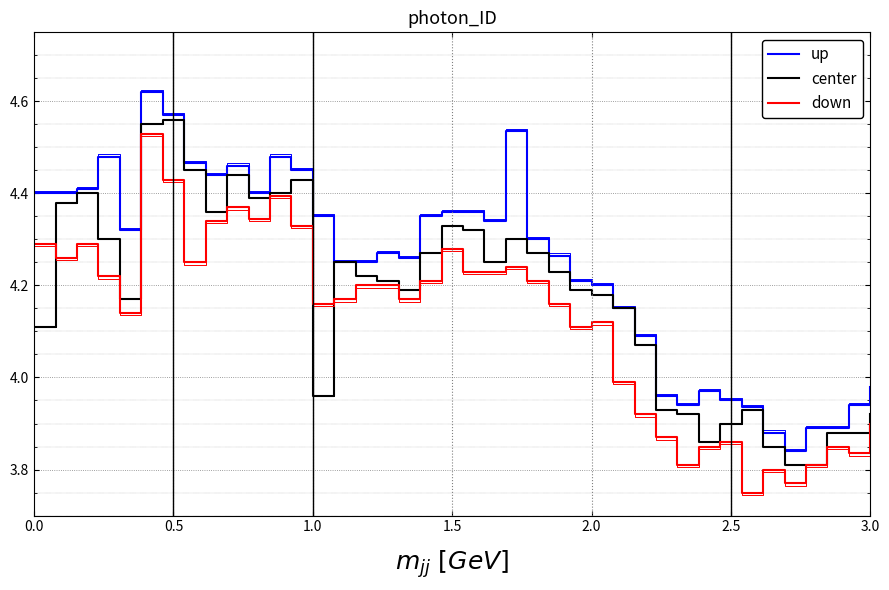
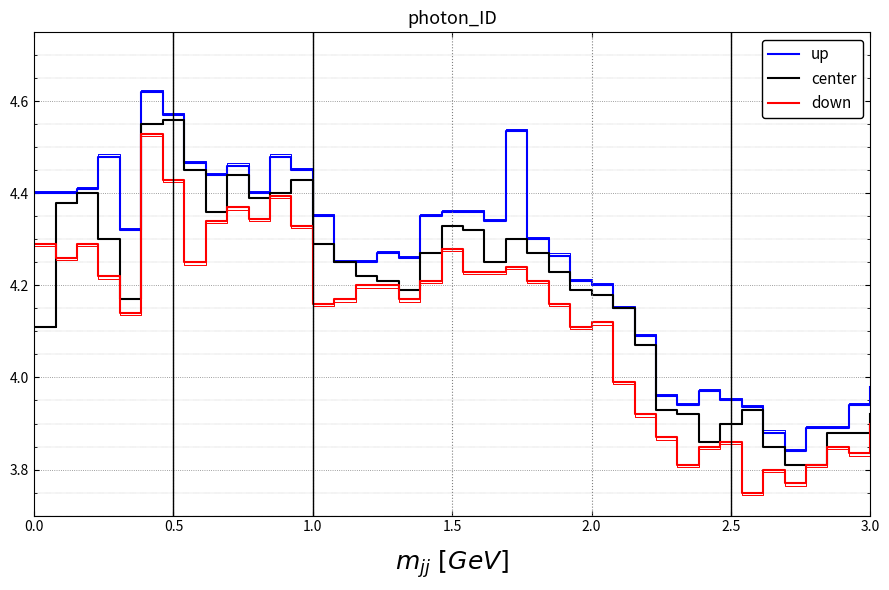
  {
    "center": {
      "0.0": 4.11,
-     "1.0": 3.96,
+     "1.0": 4.29,
      "2.0": 4.18,
      "3.0": 3.92
    }
  }
